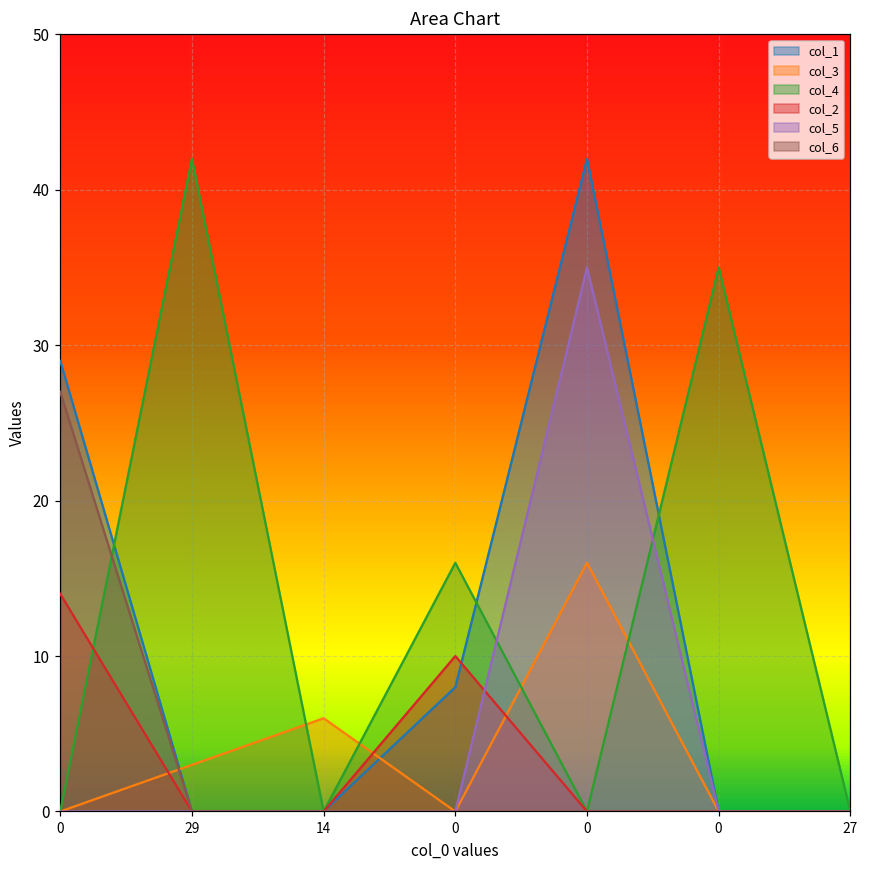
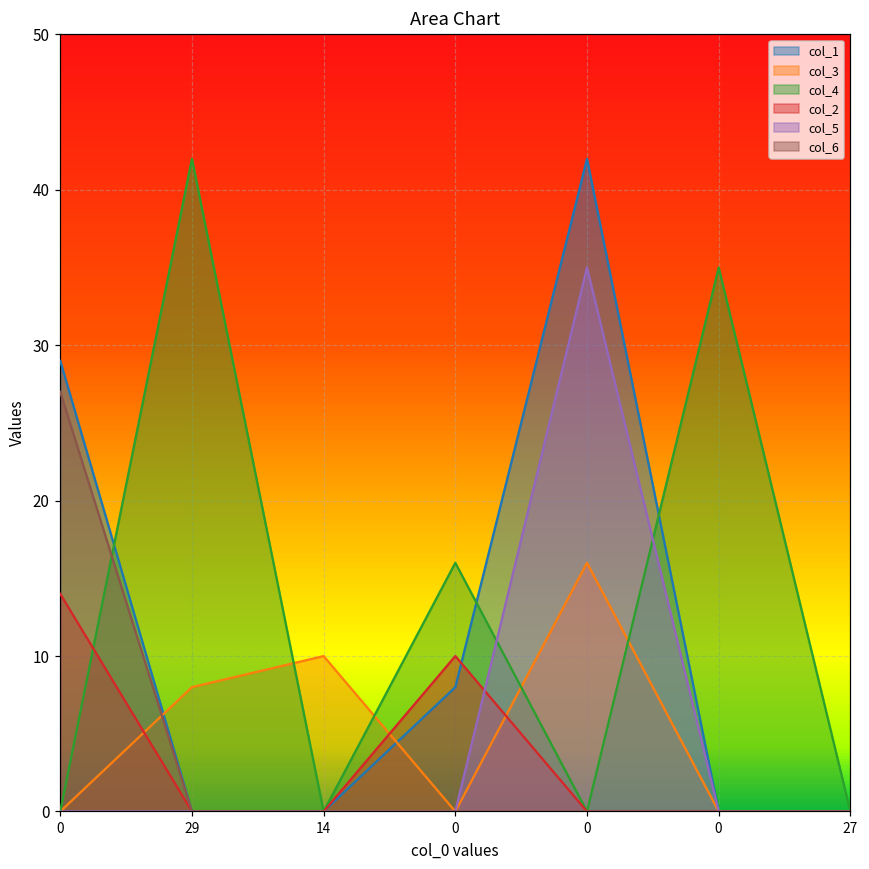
  {
    "col_3": {
-     "29": 3,
-     "14": 6
+     "29": 8,
+     "14": 10
    },
    "col_4": {
      "29": 42
    }
  }
